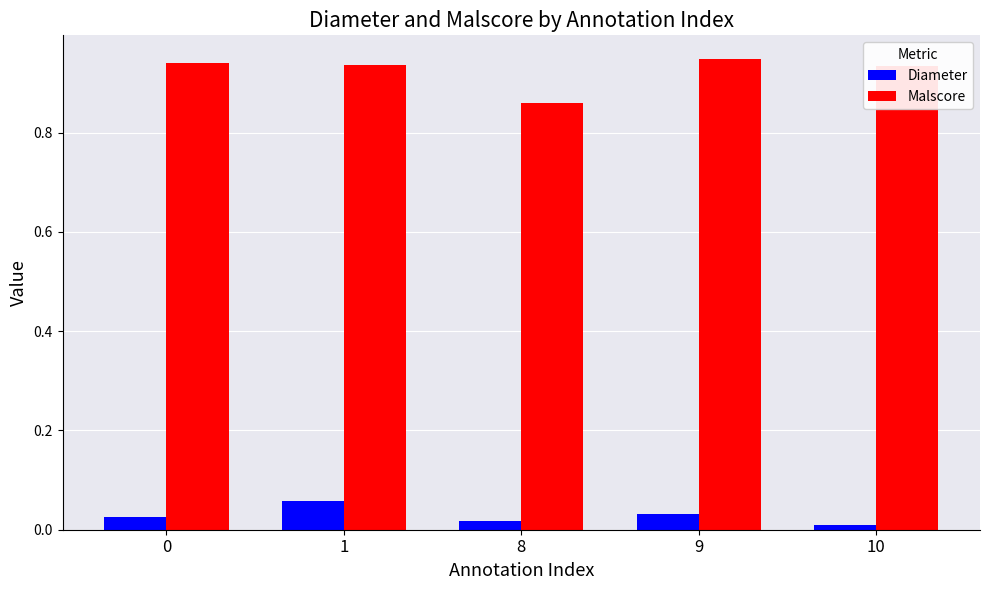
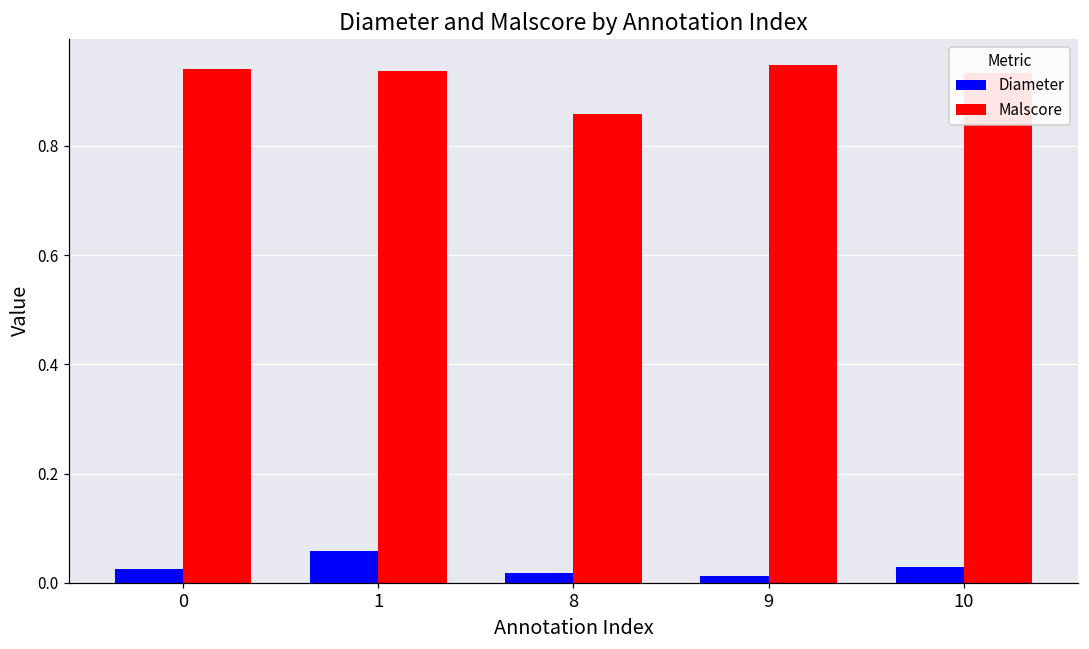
  {
    "Diameter": {
      "0": 0.03,
      "1": 0.06,
      "8": 0.02,
-     "9": 0.03,
-     "10": 0.01
+     "9": 0.01,
+     "10": 0.03
    },
    "Malscore": {
      "0": 0.94,
      "1": 0.94,
      "8": 0.86,
      "9": 0.95
    }
  }
